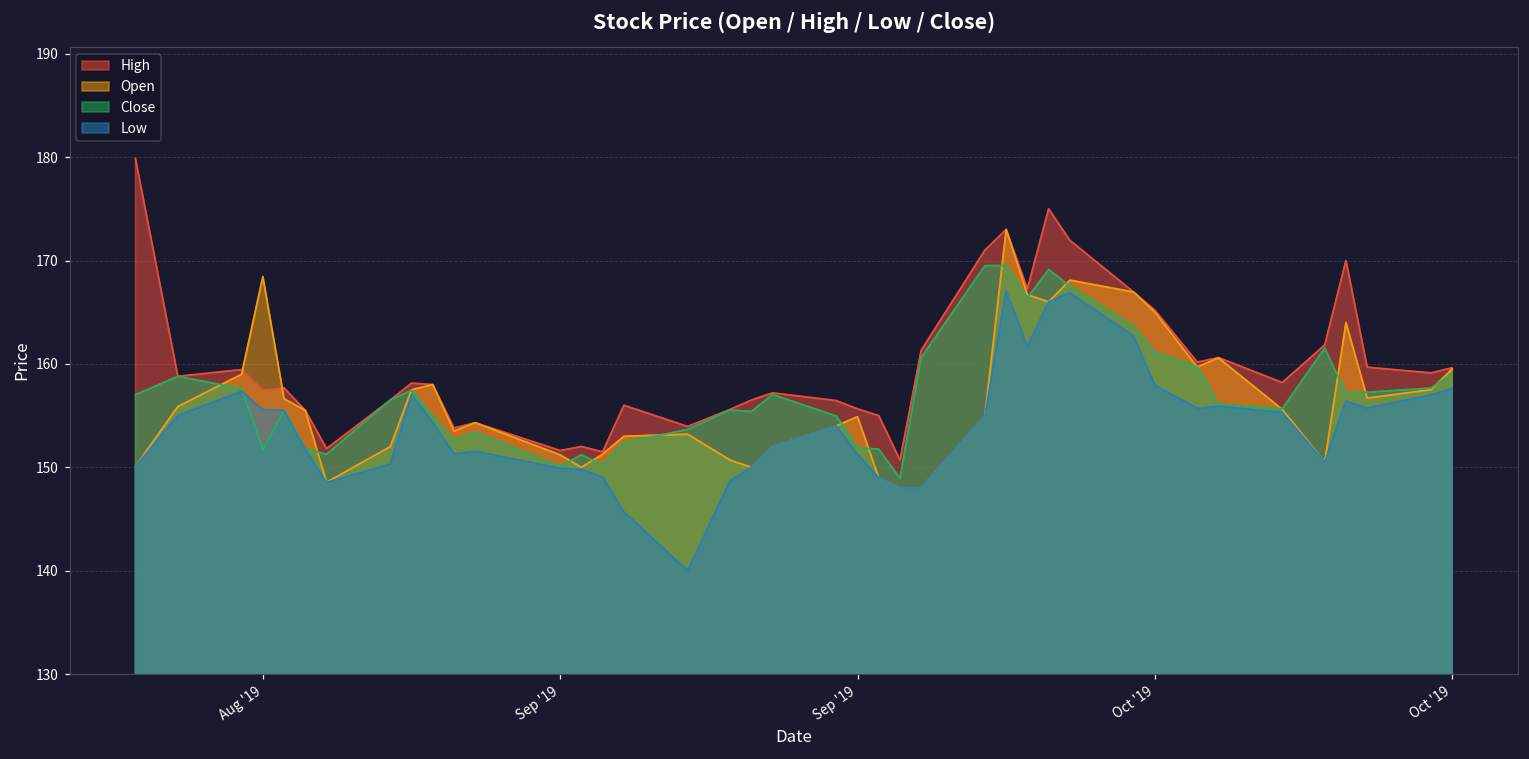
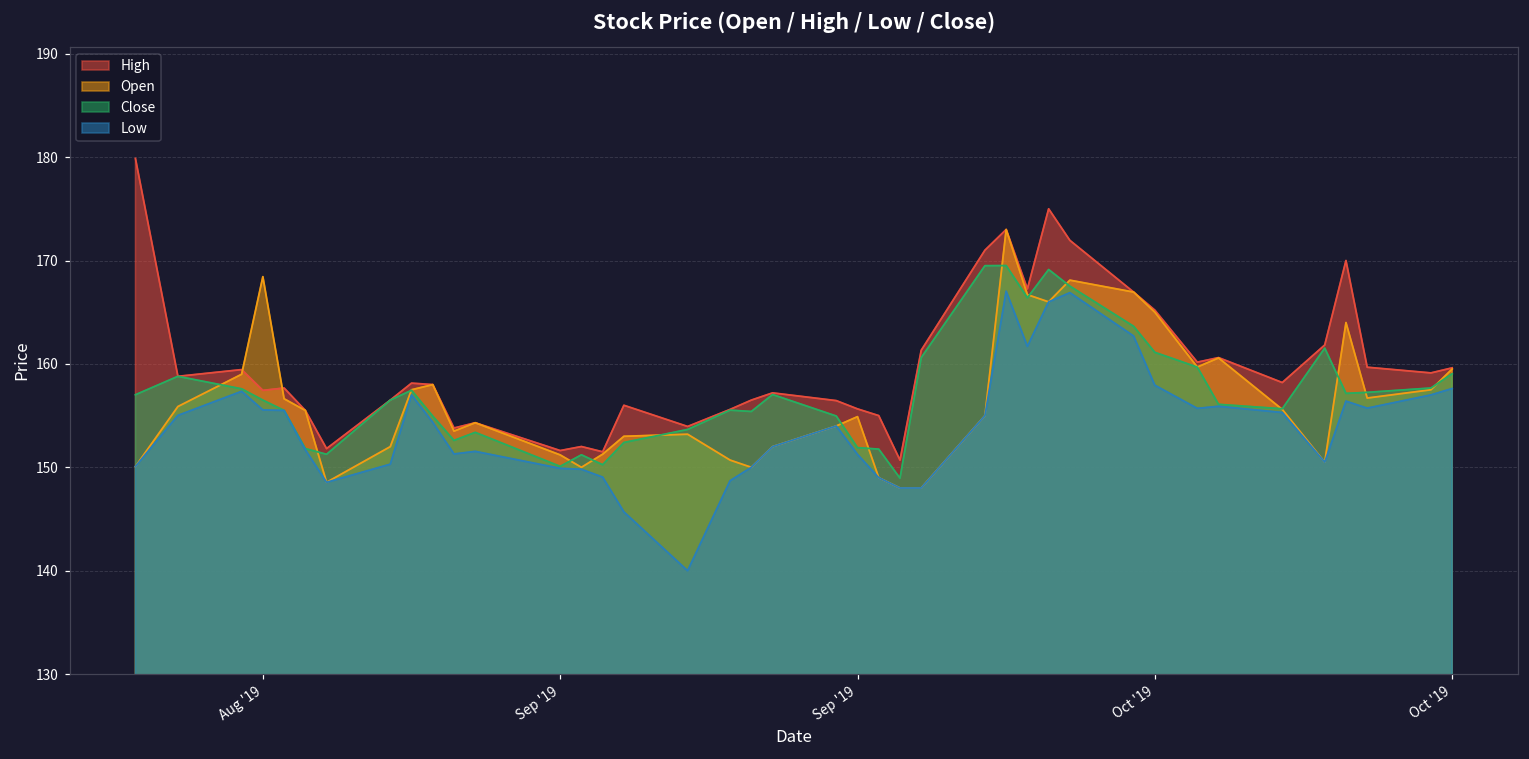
  {
    "High": {
      "Aug '19": 157
    },
    "Open": {
      "Aug '19": 168
    },
    "Close": {
-     "Aug '19": 152
+     "Aug '19": 157
    },
    "Low": {
      "Aug '19": 156
    }
  }
